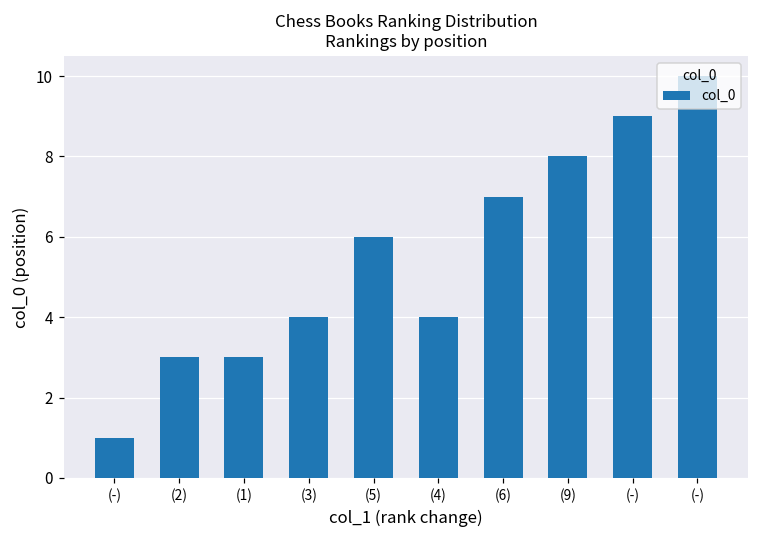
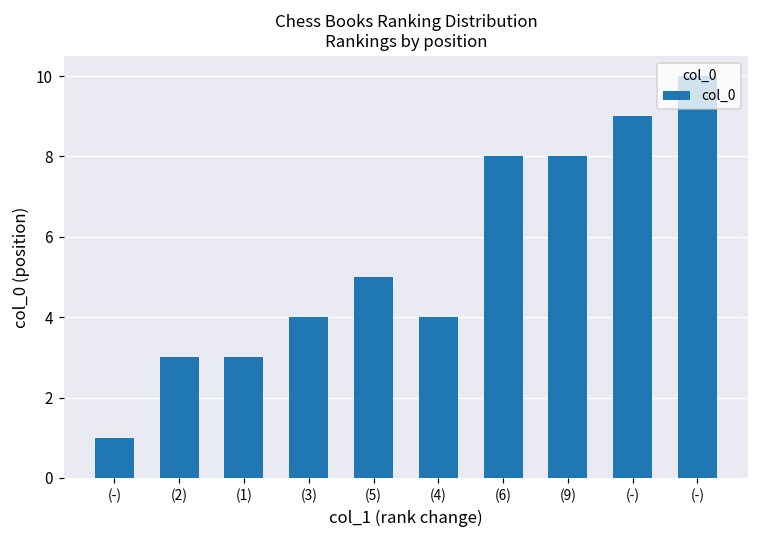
  {
    "(2)": 3,
    "(1)": 3,
    "(3)": 4,
-   "(5)": 6,
+   "(5)": 5,
    "(4)": 4,
-   "(6)": 7,
+   "(6)": 8,
    "(9)": 8
  }
